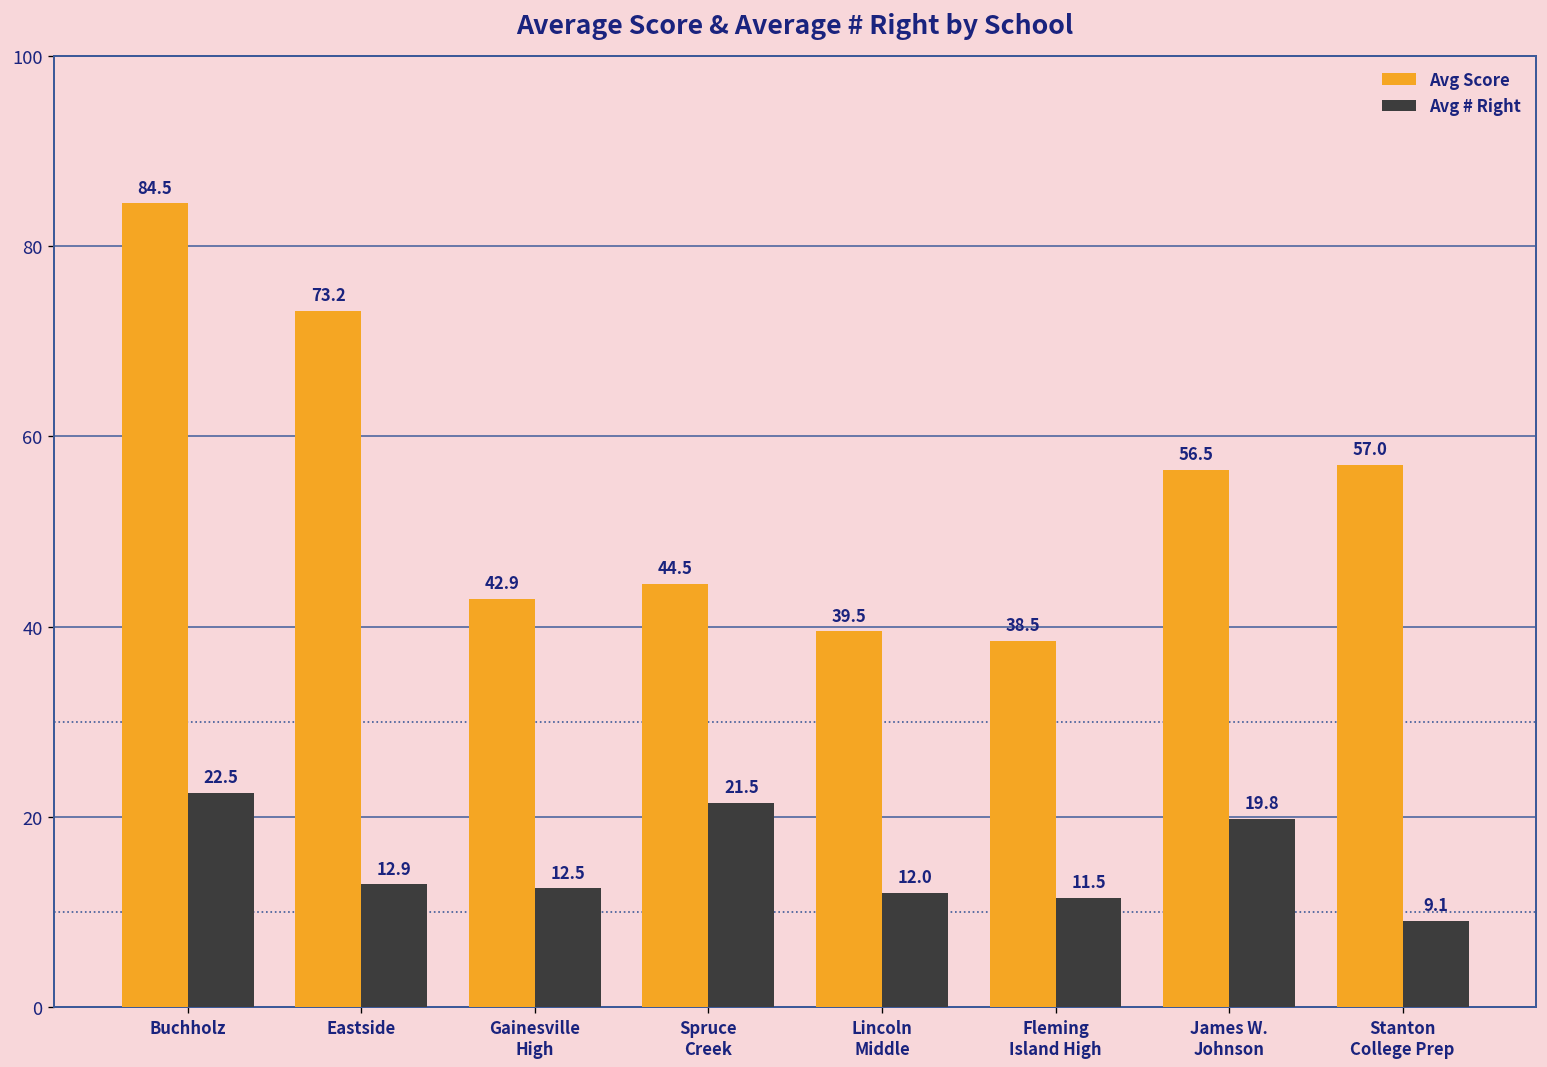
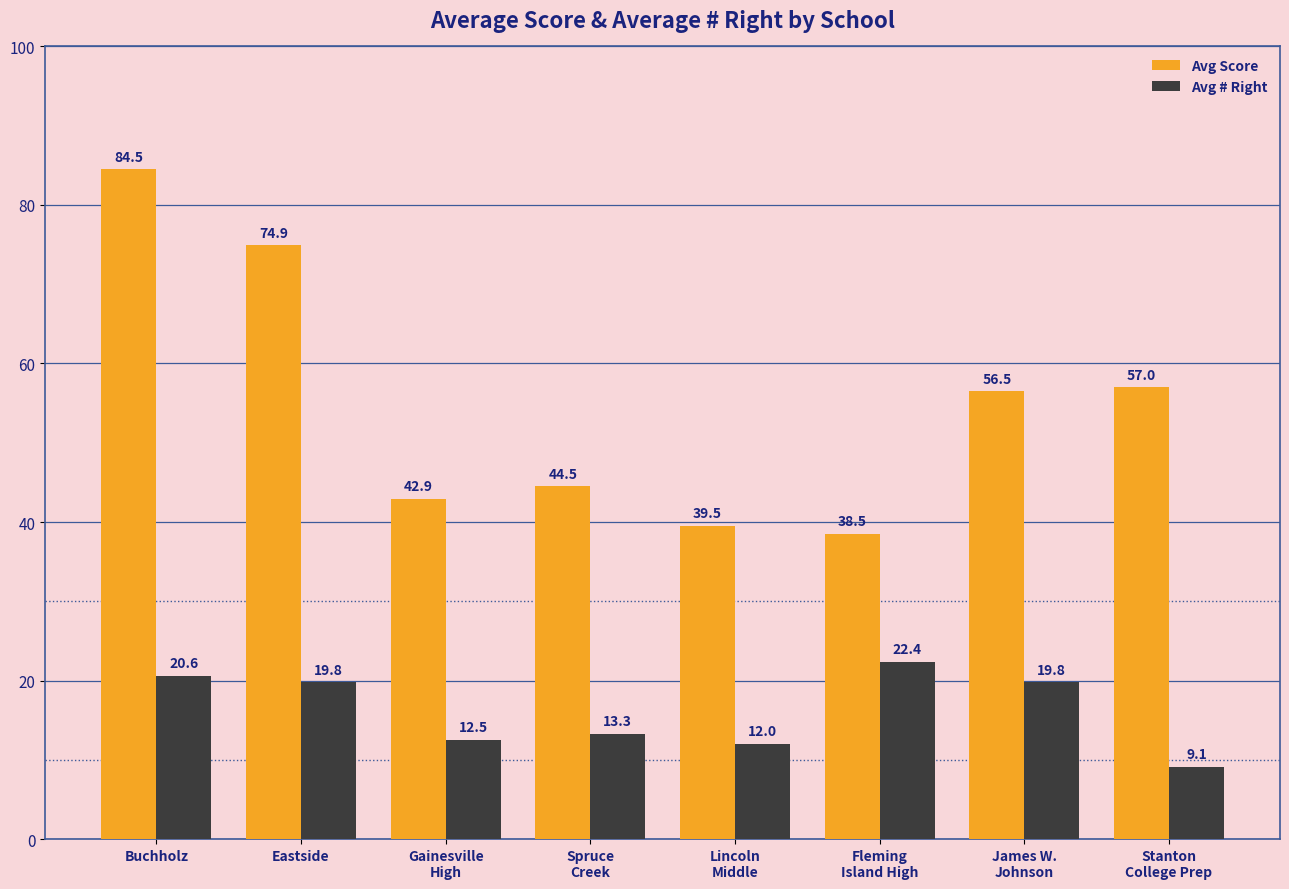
  {
    "Avg Score": {
      "Buchholz": 84.5,
-     "Eastside": 73.2,
+     "Eastside": 74.9,
      "Gainesville High": 42.9,
      "Spruce Creek": 44.5,
      "Lincoln Middle": 39.5,
      "Fleming Island High": 38.5,
      "James W. Johnson": 56.5,
      "Stanton College Prep": 57.0
    },
    "Avg # Right": {
-     "Buchholz": 22.5,
-     "Eastside": 12.9,
+     "Buchholz": 20.6,
+     "Eastside": 19.8,
      "Gainesville High": 12.5,
-     "Spruce Creek": 21.5,
+     "Spruce Creek": 13.3,
      "Lincoln Middle": 12.0,
-     "Fleming Island High": 11.5,
+     "Fleming Island High": 22.4,
      "James W. Johnson": 19.8,
      "Stanton College Prep": 9.1
    }
  }
